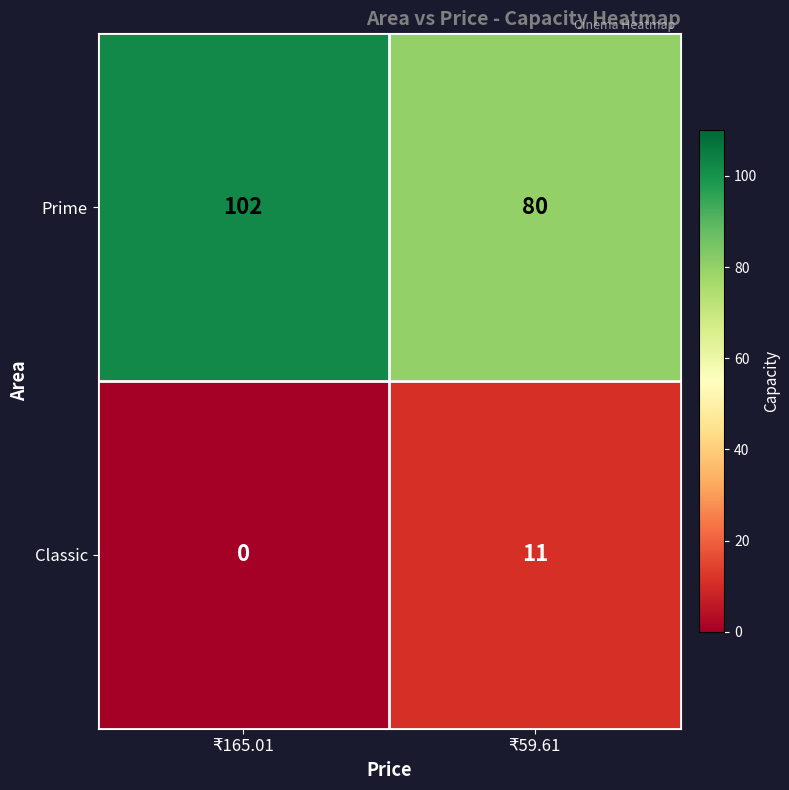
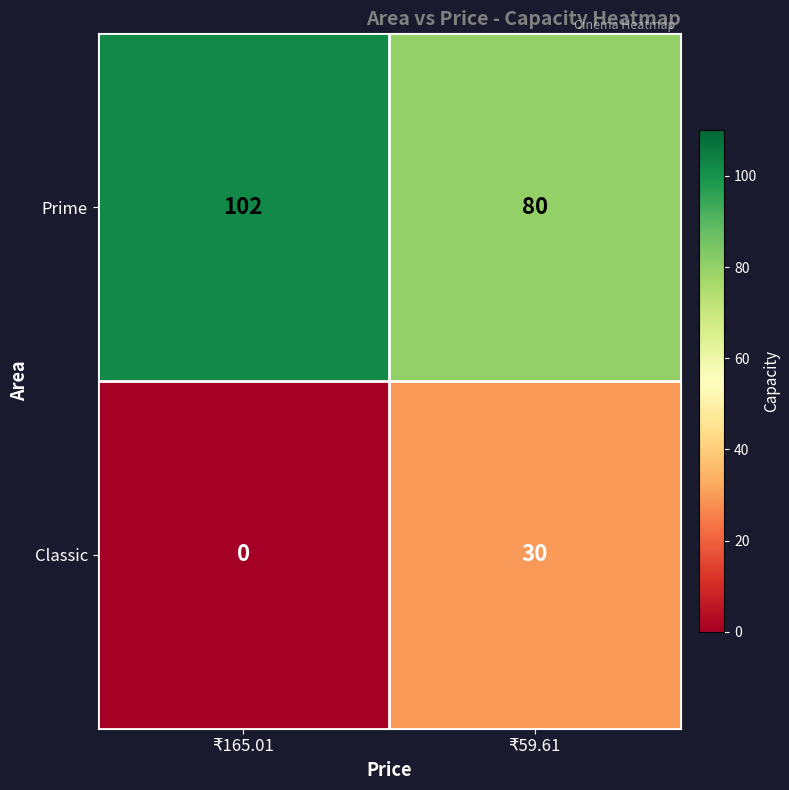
  {
    "Prime": {
      "₹165.01": 102,
      "₹59.61": 80
    },
    "Classic": {
      "₹165.01": 0,
-     "₹59.61": 11
+     "₹59.61": 30
    }
  }
